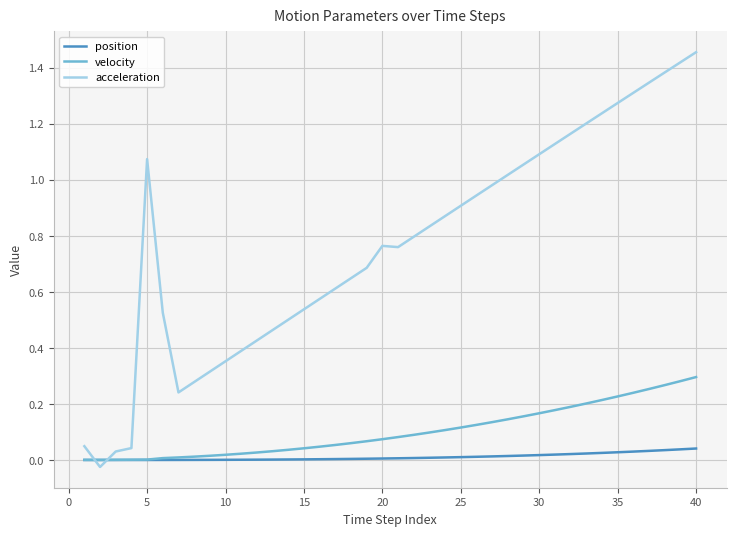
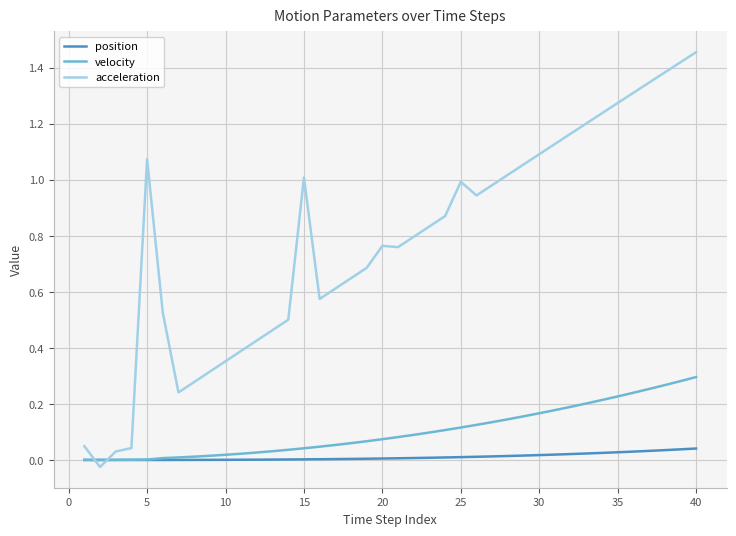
  {
    "acceleration": {
      "5": 1.07,
      "10": 0.35,
-     "15": 0.54,
+     "15": 1.01,
      "20": 0.76,
-     "25": 0.91,
+     "25": 0.99,
      "30": 1.09,
      "35": 1.27,
      "40": 1.46
    }
  }
